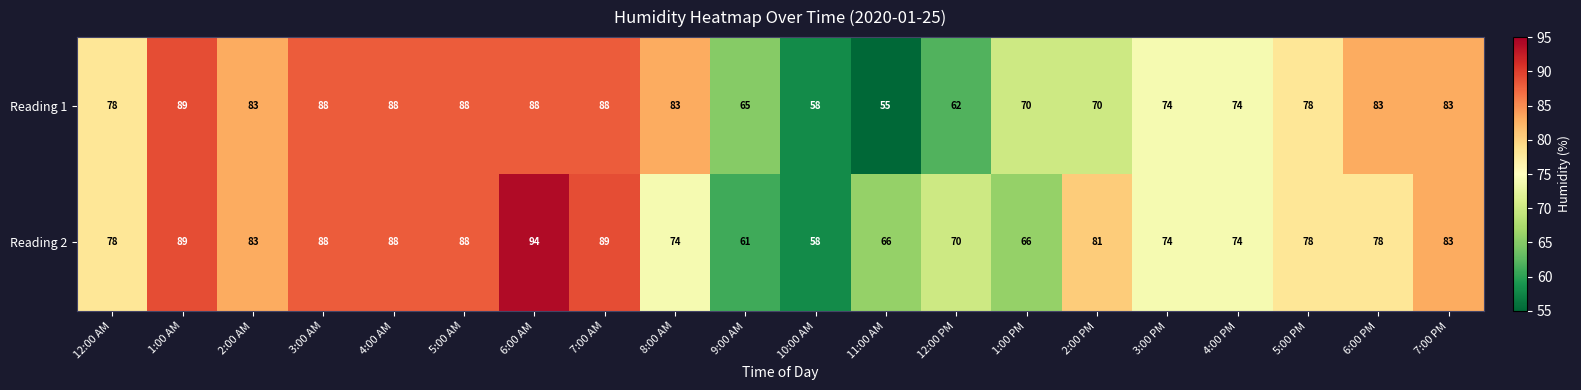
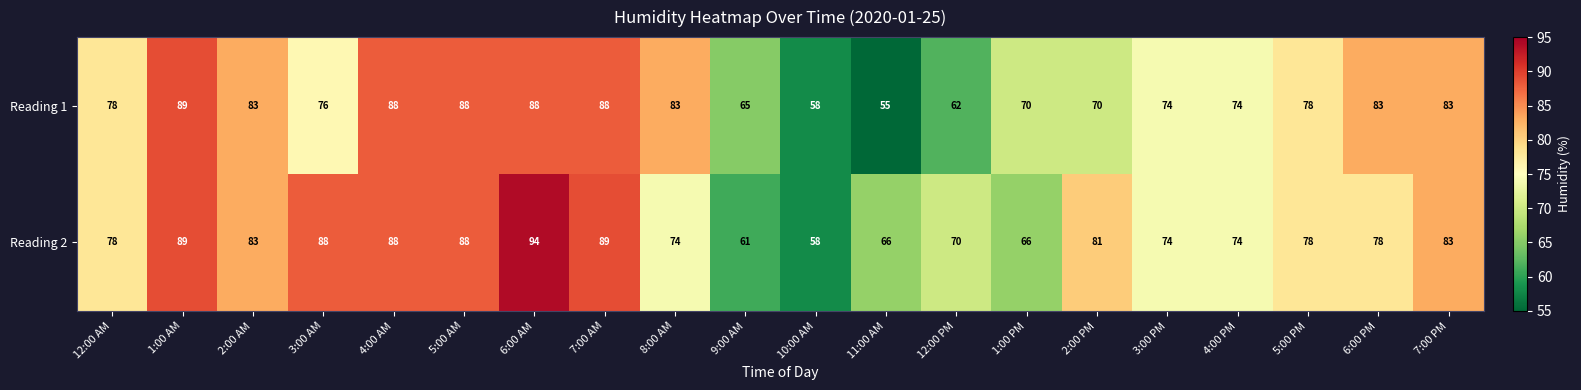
  {
    "Reading 1": {
      "12:00 AM": 78,
      "1:00 AM": 89,
      "2:00 AM": 83,
-     "3:00 AM": 88,
+     "3:00 AM": 76,
      "4:00 AM": 88,
      "5:00 AM": 88,
      "6:00 AM": 88,
      "7:00 AM": 88,
      "8:00 AM": 83,
      "9:00 AM": 65,
      "10:00 AM": 58,
      "11:00 AM": 55,
      "12:00 PM": 62,
      "1:00 PM": 70,
      "2:00 PM": 70,
      "3:00 PM": 74,
      "4:00 PM": 74,
      "5:00 PM": 78,
      "6:00 PM": 83,
      "7:00 PM": 83
    },
    "Reading 2": {
      "12:00 AM": 78,
      "1:00 AM": 89,
      "2:00 AM": 83,
      "3:00 AM": 88,
      "4:00 AM": 88,
      "5:00 AM": 88,
      "6:00 AM": 94,
      "7:00 AM": 89,
      "8:00 AM": 74,
      "9:00 AM": 61,
      "10:00 AM": 58,
      "11:00 AM": 66,
      "12:00 PM": 70,
      "1:00 PM": 66,
      "2:00 PM": 81,
      "3:00 PM": 74,
      "4:00 PM": 74,
      "5:00 PM": 78,
      "6:00 PM": 78,
      "7:00 PM": 83
    }
  }
